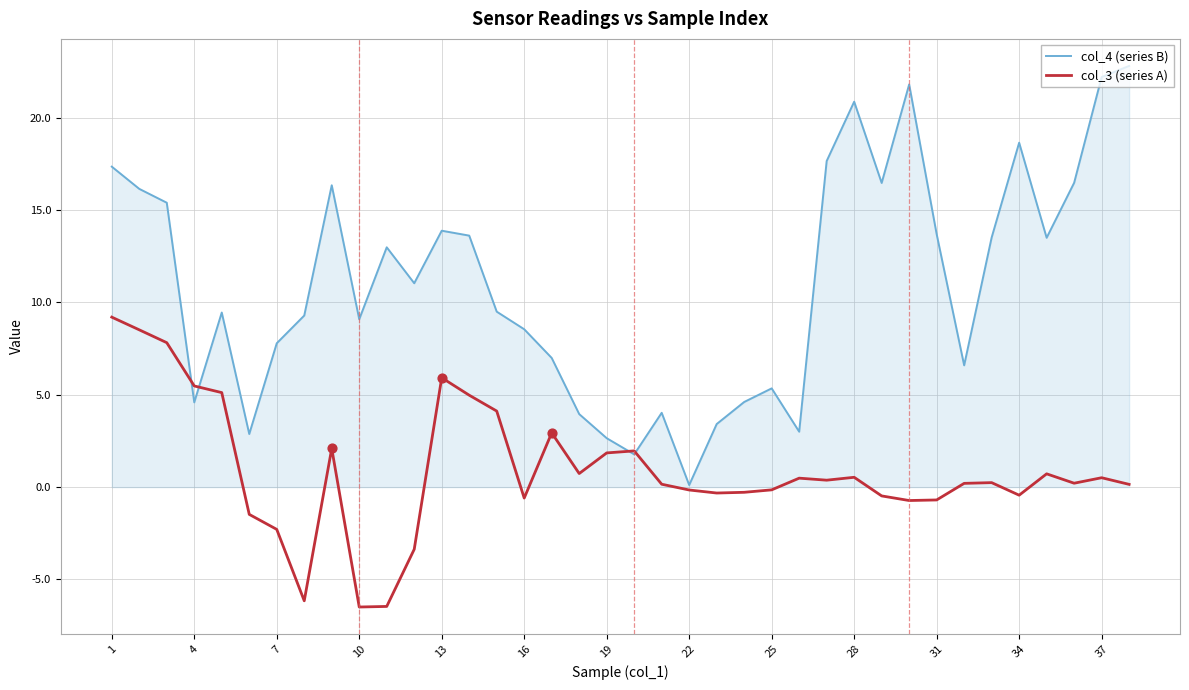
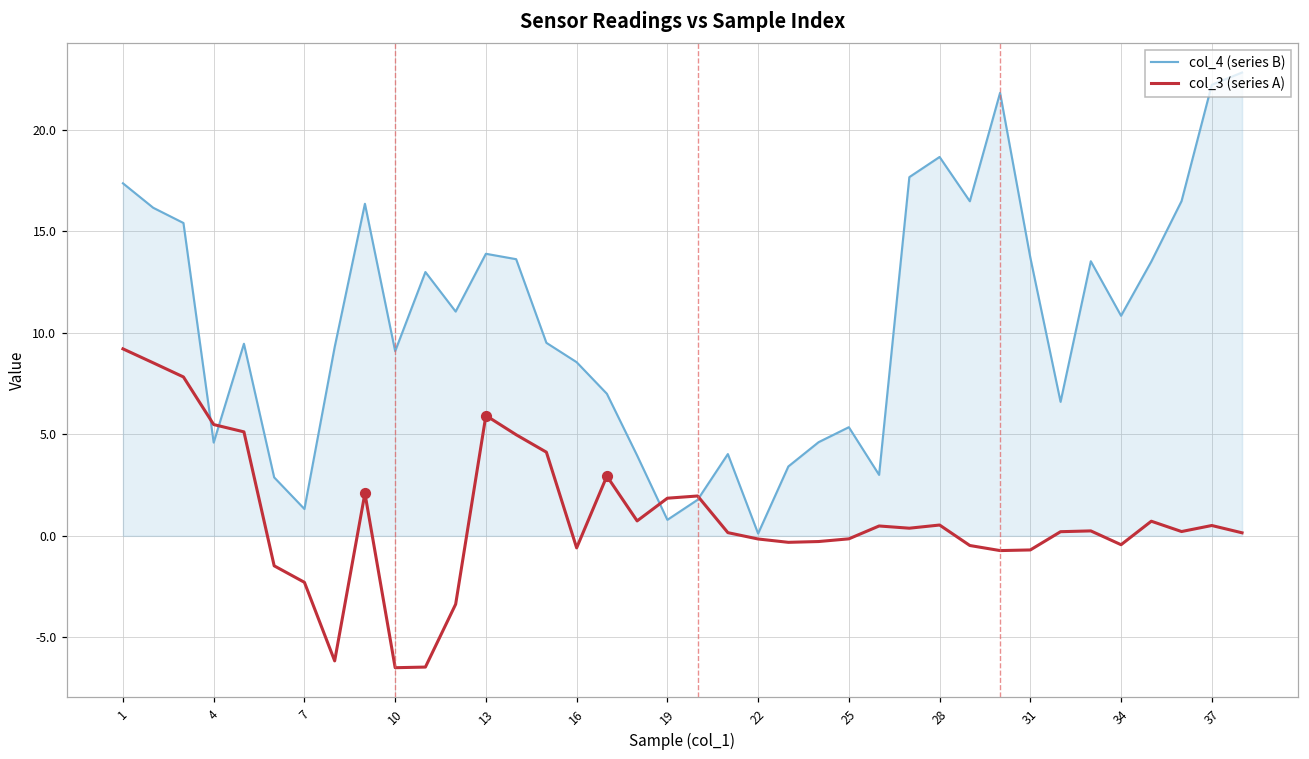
  {
    "col_4 (series B)": {
      "1": 17.4,
      "4": 4.6,
-     "7": 7.8,
+     "7": 1.3,
      "10": 9.1,
      "13": 13.9,
      "16": 8.5,
-     "19": 2.6,
+     "19": 0.8,
      "22": 0.1,
      "25": 5.3,
-     "28": 20.9,
+     "28": 18.6,
      "31": 13.7,
-     "34": 18.6
+     "34": 10.8
    }
  }
